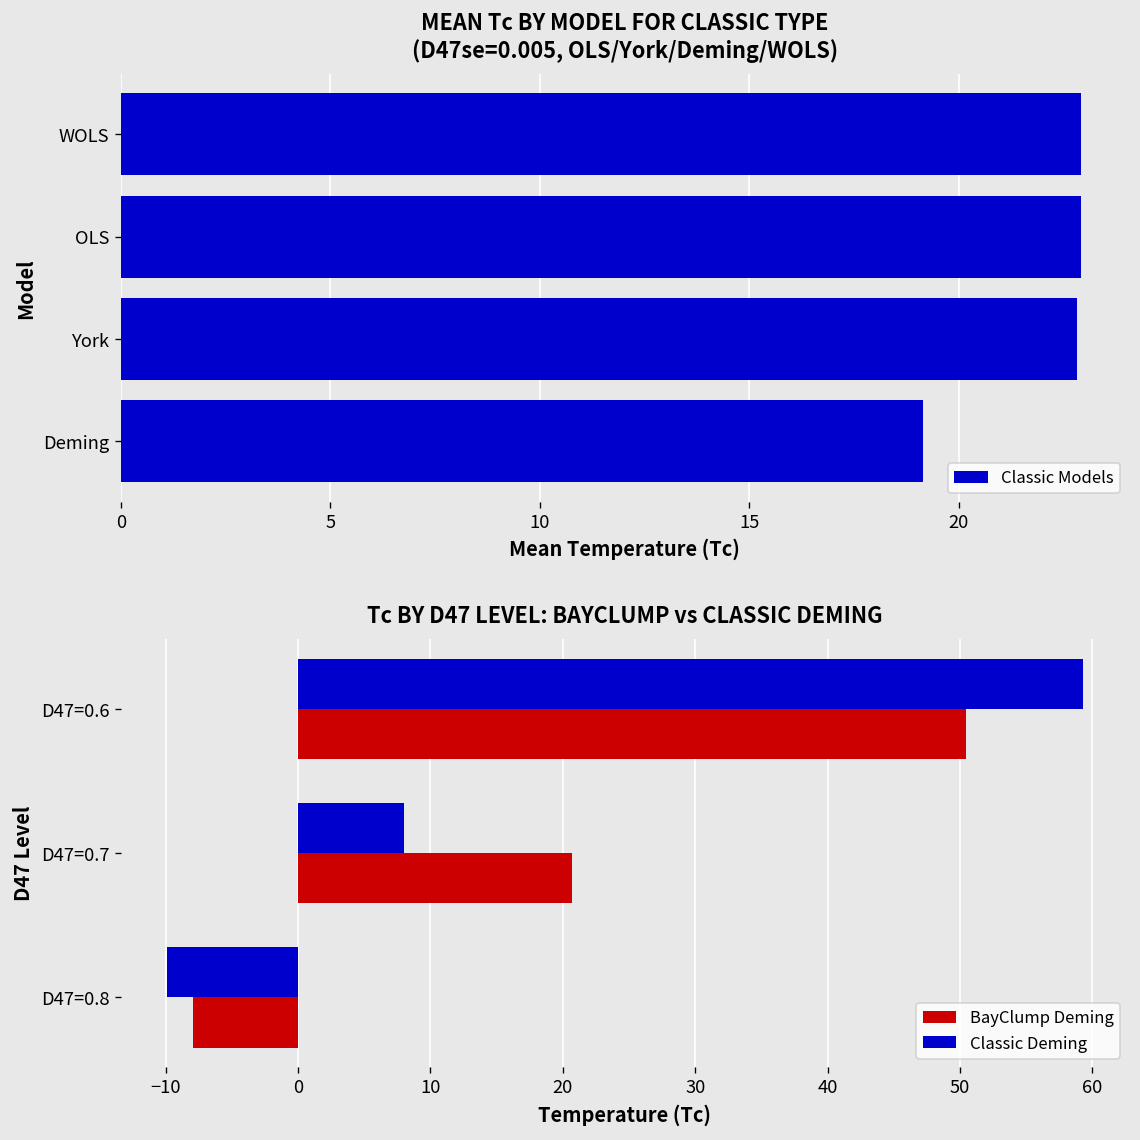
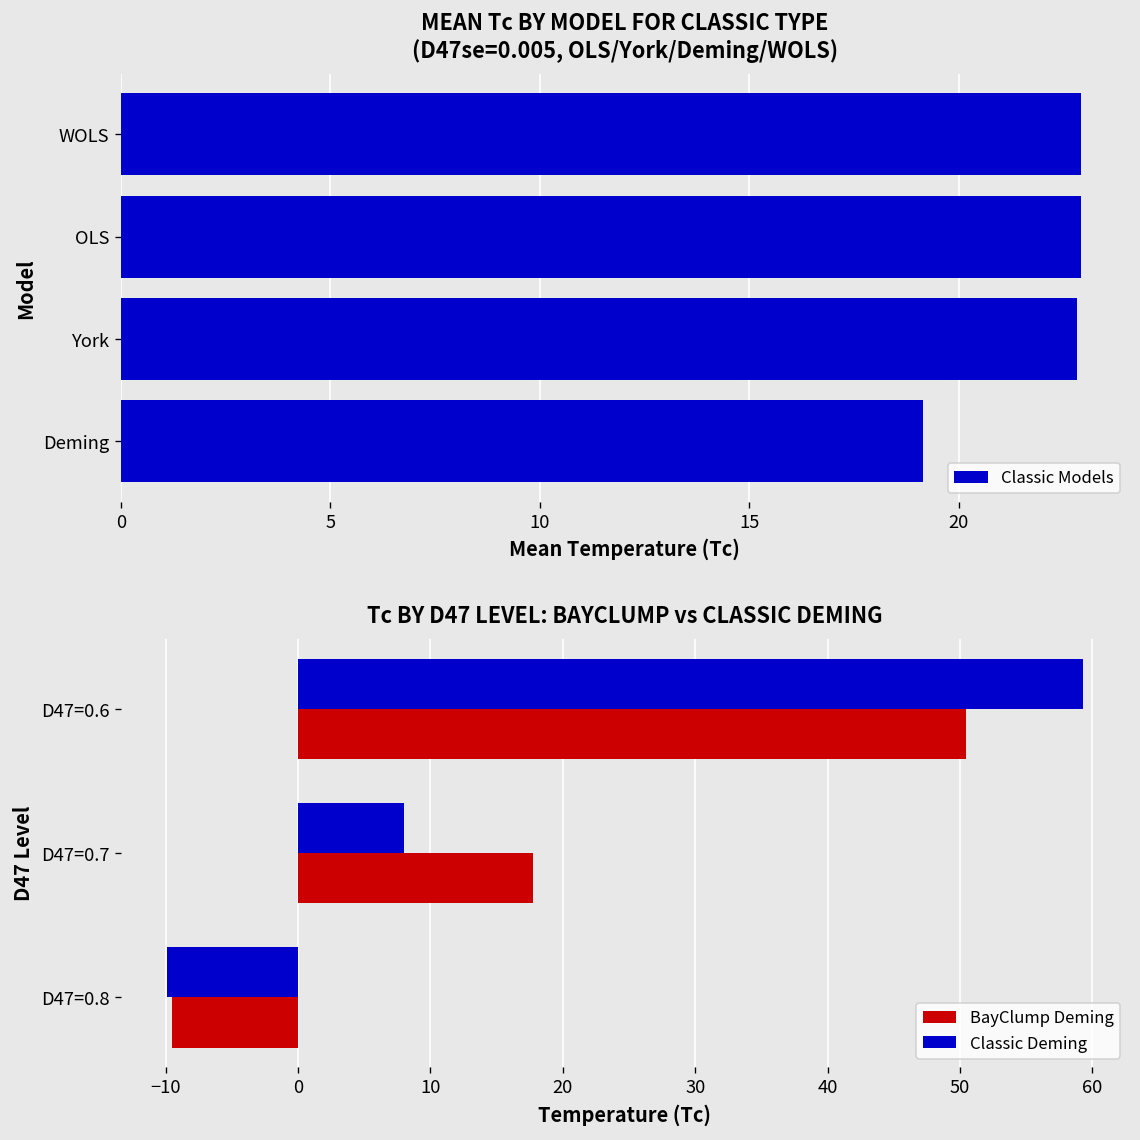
  {
    "MEAN Tc BY MODEL FOR CLASSIC TYPE (D47se=0.005, OLS/York/Deming/WOLS)": {
      "WOLS": 22.9,
      "OLS": 22.9,
      "York": 22.8,
      "Deming": 19.1
    },
    "Tc BY D47 LEVEL: BAYCLUMP vs CLASSIC DEMING": {
      "BayClump Deming": {
        "D47=0.6": 50.5,
-       "D47=0.7": 20.7,
-       "D47=0.8": -7.9
+       "D47=0.7": 17.7,
+       "D47=0.8": -9.5
      },
      "Classic Deming": {
        "D47=0.6": 59.3,
        "D47=0.7": 8.0,
        "D47=0.8": -9.9
      }
    }
  }
